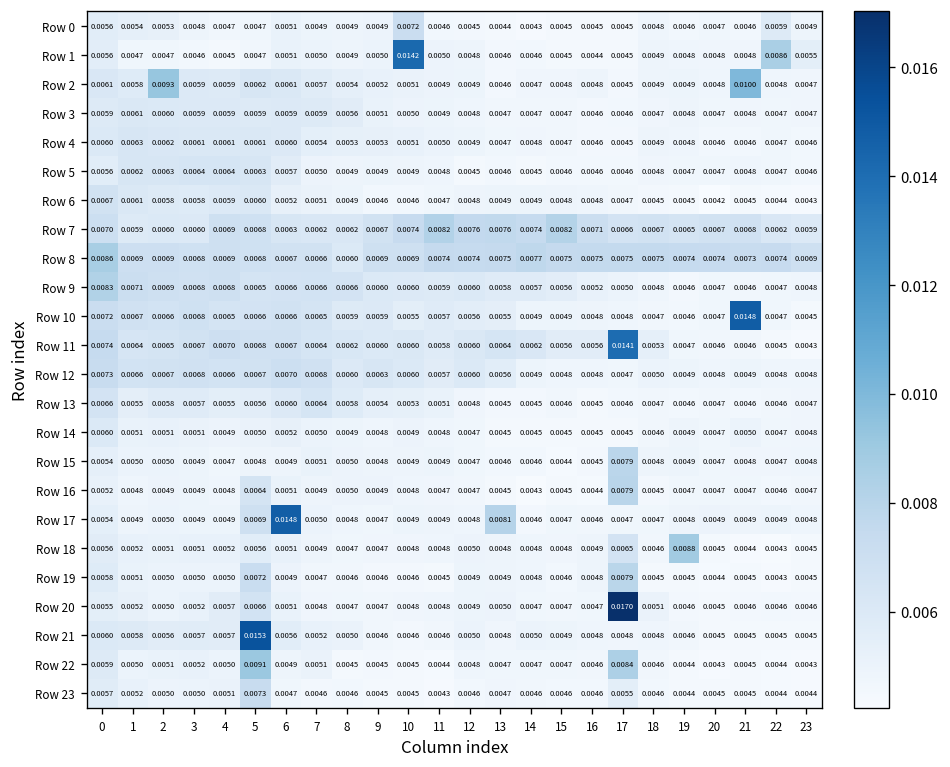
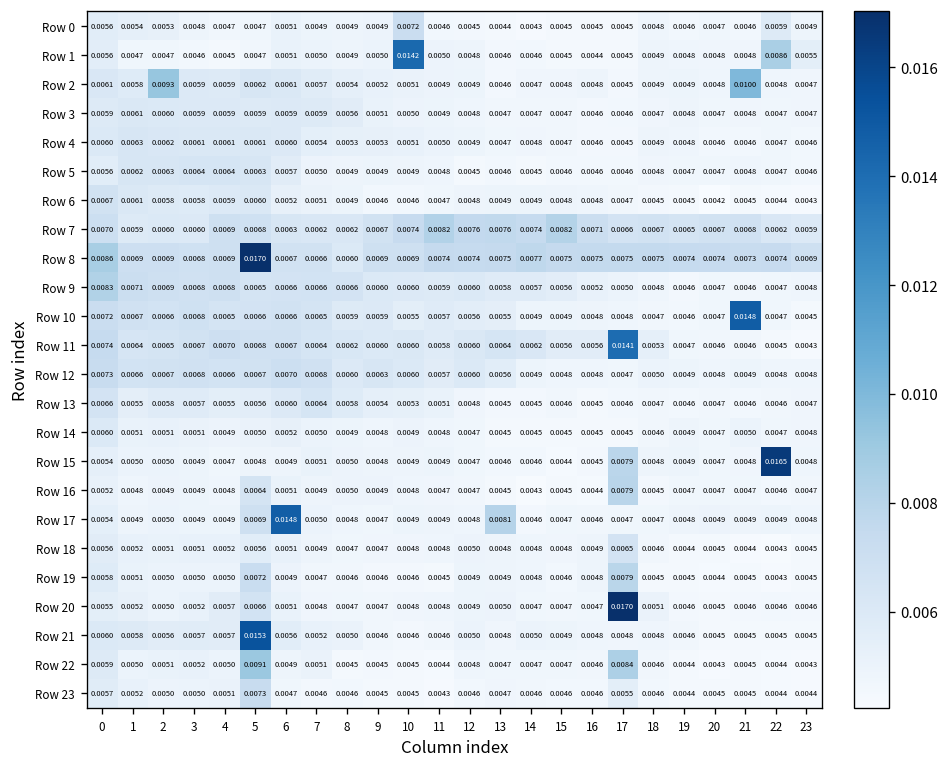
  {
    "Row 8": {
      "0": 0.0086,
      "1": 0.0069,
      "2": 0.0069,
      "3": 0.0068,
      "4": 0.0069,
-     "5": 0.0068,
+     "5": 0.0170,
      "6": 0.0067,
      "7": 0.0066,
      "8": 0.0060,
      "9": 0.0069,
      "10": 0.0069,
      "11": 0.0074,
      "12": 0.0074,
      "13": 0.0075,
      "14": 0.0077,
      "15": 0.0075,
      "16": 0.0075,
      "17": 0.0075,
      "18": 0.0075,
      "19": 0.0074,
      "20": 0.0074,
      "21": 0.0073,
      "22": 0.0074,
      "23": 0.0069
    },
    "Row 15": {
      "0": 0.0054,
      "1": 0.0050,
      "2": 0.0050,
      "3": 0.0049,
      "4": 0.0047,
      "5": 0.0048,
      "6": 0.0049,
      "7": 0.0051,
      "8": 0.0050,
      "9": 0.0048,
      "10": 0.0049,
      "11": 0.0049,
      "12": 0.0047,
      "13": 0.0046,
      "14": 0.0046,
      "15": 0.0044,
      "16": 0.0045,
      "17": 0.0079,
      "18": 0.0048,
      "19": 0.0049,
      "20": 0.0047,
      "21": 0.0048,
-     "22": 0.0047,
+     "22": 0.0165,
      "23": 0.0048
    },
    "Row 18": {
      "0": 0.0056,
      "1": 0.0052,
      "2": 0.0051,
      "3": 0.0051,
      "4": 0.0052,
      "5": 0.0056,
      "6": 0.0051,
      "7": 0.0049,
      "8": 0.0047,
      "9": 0.0047,
      "10": 0.0048,
      "11": 0.0048,
      "12": 0.0050,
      "13": 0.0048,
      "14": 0.0048,
      "15": 0.0048,
      "16": 0.0049,
      "17": 0.0065,
      "18": 0.0046,
-     "19": 0.0088,
+     "19": 0.0044,
      "20": 0.0045,
      "21": 0.0044,
      "22": 0.0043,
      "23": 0.0045
    }
  }
